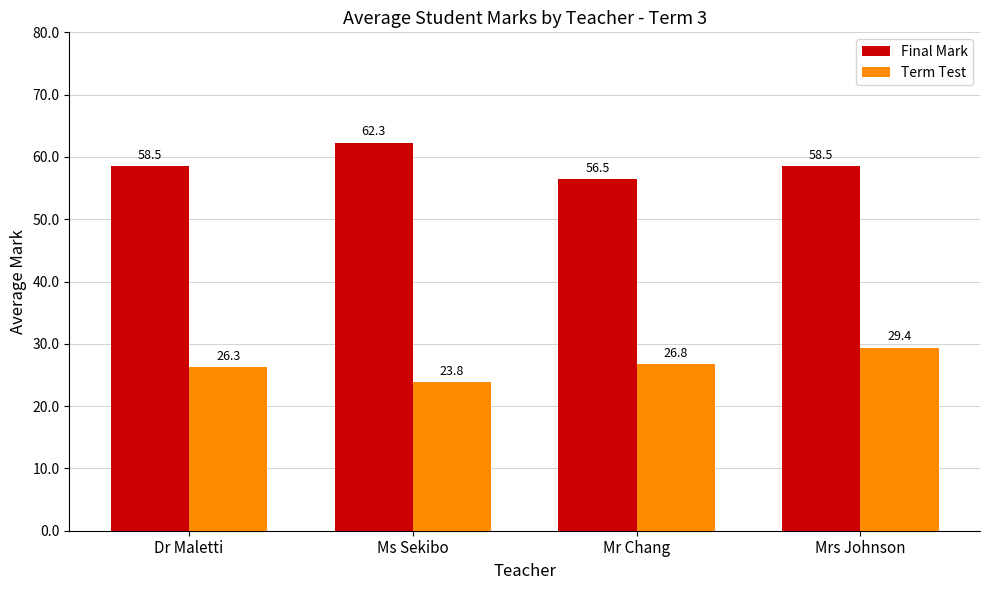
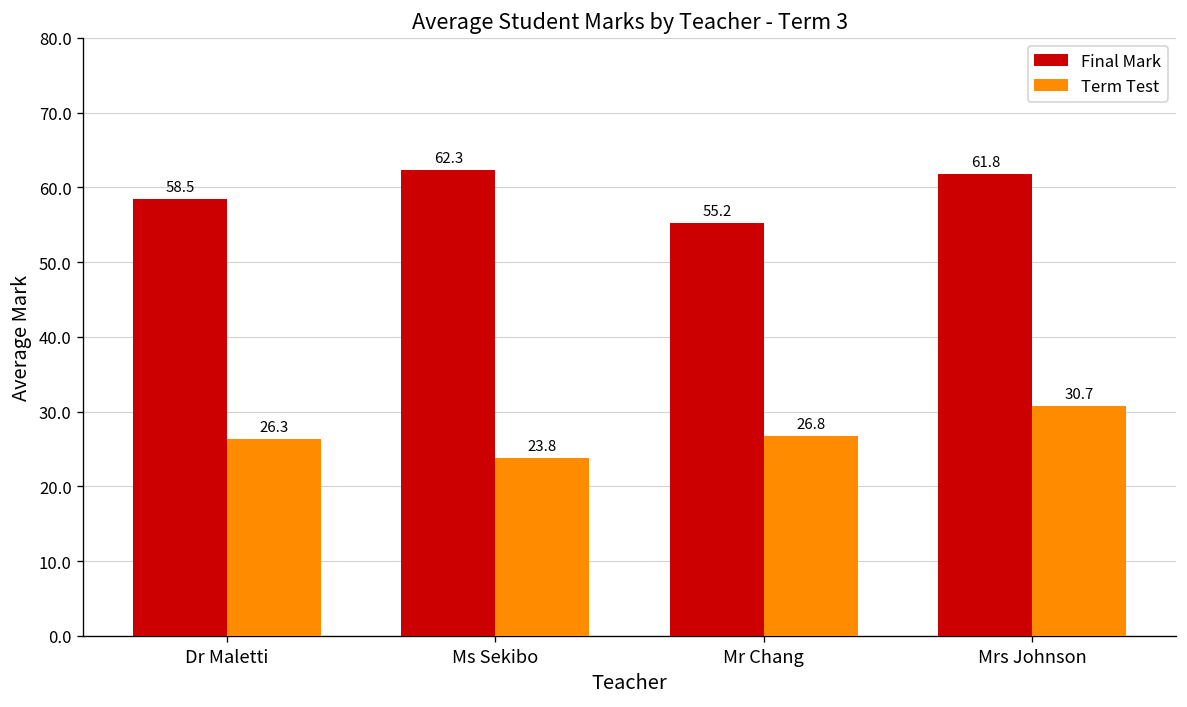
  {
    "Final Mark": {
      "Dr Maletti": 58.5,
      "Ms Sekibo": 62.3,
-     "Mr Chang": 56.5,
-     "Mrs Johnson": 58.5
+     "Mr Chang": 55.2,
+     "Mrs Johnson": 61.8
    },
    "Term Test": {
      "Dr Maletti": 26.3,
      "Ms Sekibo": 23.8,
      "Mr Chang": 26.8,
-     "Mrs Johnson": 29.4
+     "Mrs Johnson": 30.7
    }
  }
